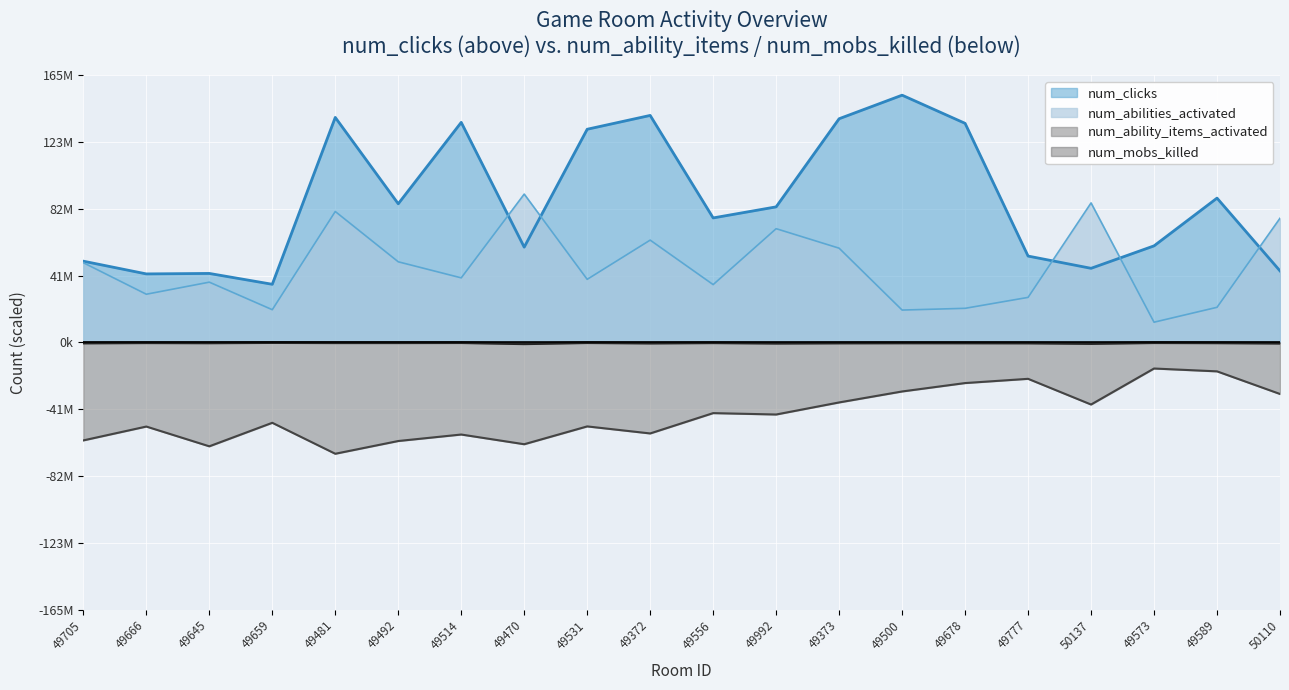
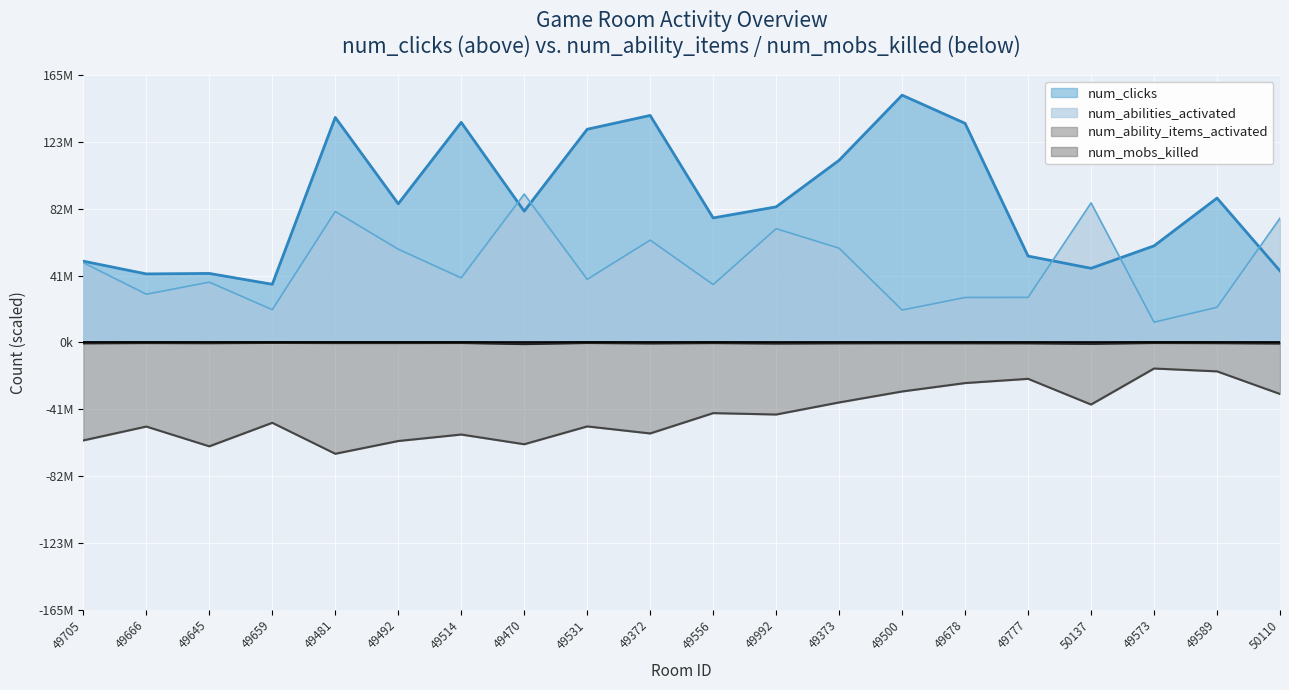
  {
    "num_clicks": {
      "49666": 42000000,
      "49645": 43000000,
      "49659": 36000000,
      "49481": 139000000,
      "49492": 86000000,
      "49514": 136000000,
-     "49470": 59000000,
+     "49470": 81000000,
      "49531": 132000000,
      "49372": 140000000,
      "49556": 77000000,
      "49992": 84000000,
-     "49373": 138000000,
+     "49373": 113000000,
      "49500": 153000000,
      "49678": 136000000,
      "49777": 53000000,
      "50137": 46000000,
      "49573": 60000000,
      "49589": 89000000,
      "50110": 44000000
    },
    "num_abilities_activated": {
      "49666": 30000000,
      "49645": 37000000,
      "49659": 20000000,
      "49481": 81000000,
-     "49492": 50000000,
+     "49492": 58000000,
      "49514": 40000000,
      "49470": 92000000,
      "49531": 39000000,
      "49372": 63000000,
      "49556": 36000000,
      "49992": 70000000,
      "49373": 58000000,
      "49500": 20000000,
-     "49678": 21000000,
+     "49678": 28000000,
      "49777": 28000000,
      "50137": 86000000,
      "49573": 13000000,
      "49589": 22000000,
      "50110": 77000000
    }
  }
